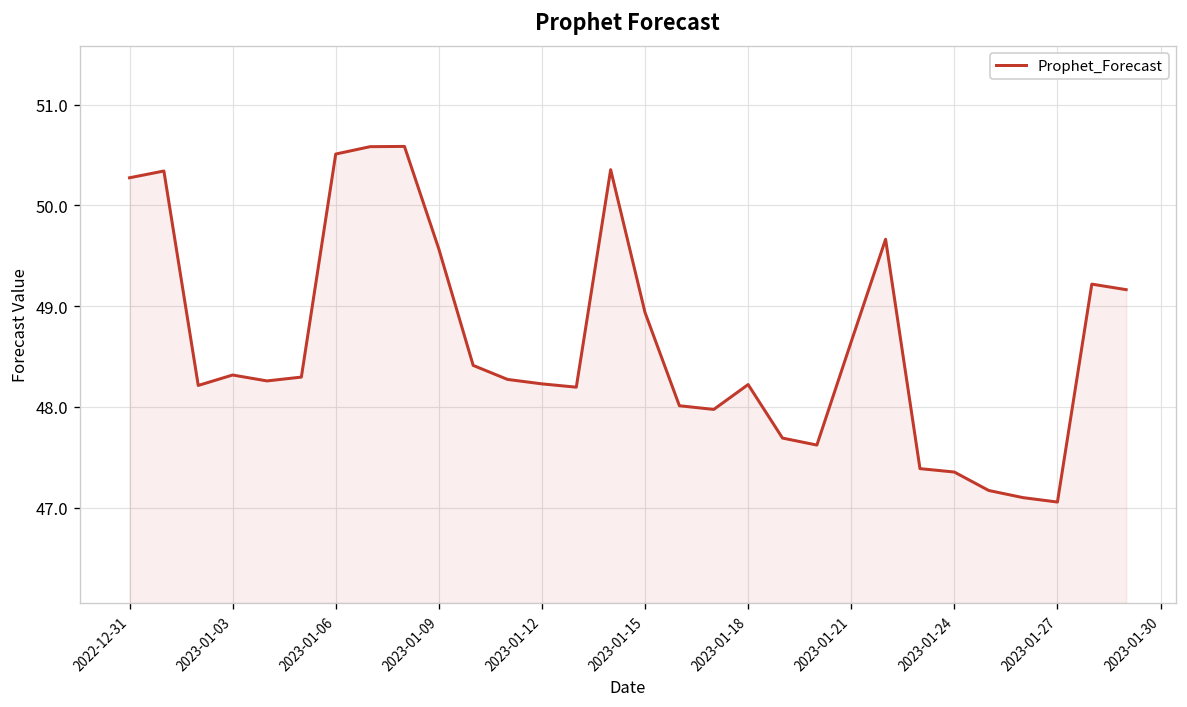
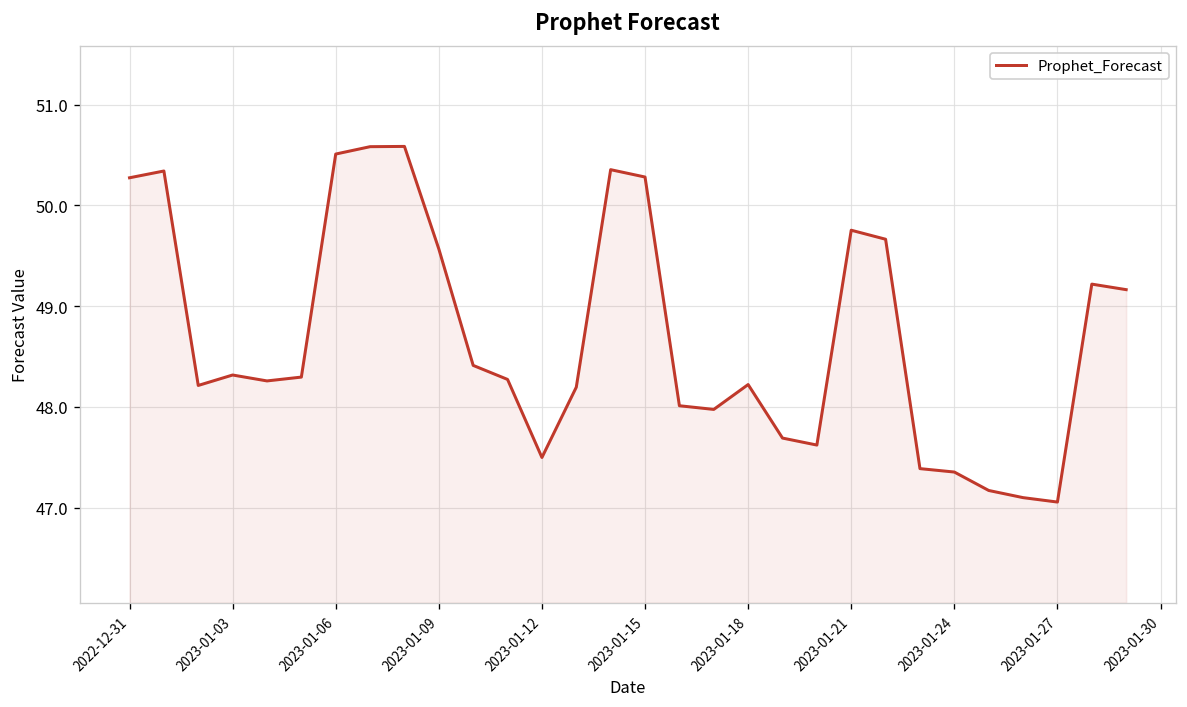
  {
    "2022-12-31": 50.3,
    "2023-01-03": 48.3,
    "2023-01-06": 50.5,
    "2023-01-09": 49.6,
-   "2023-01-12": 48.2,
-   "2023-01-15": 48.9,
+   "2023-01-12": 47.5,
+   "2023-01-15": 50.3,
    "2023-01-18": 48.2,
-   "2023-01-21": 48.6,
+   "2023-01-21": 49.8,
    "2023-01-24": 47.4,
    "2023-01-27": 47.1
  }
